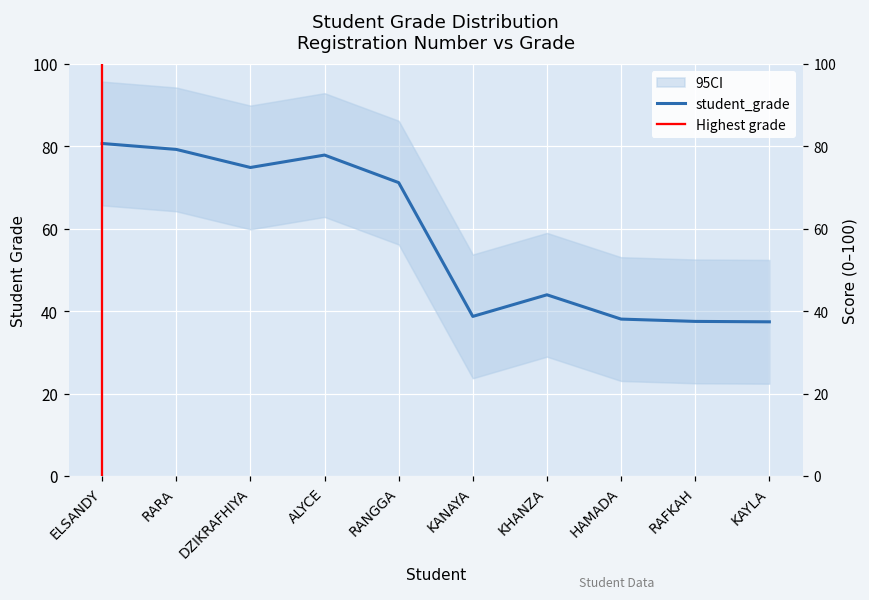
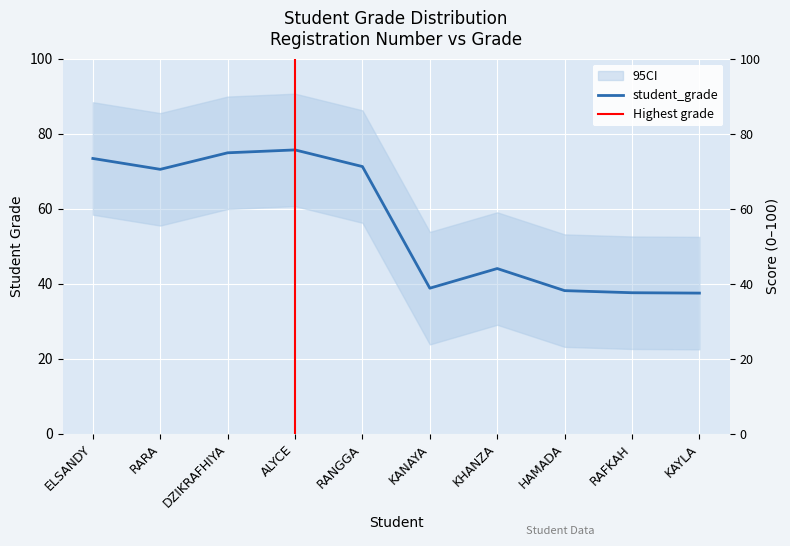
  {
    "student_grade": {
-     "ELSANDY": 81,
-     "RARA": 79,
+     "ELSANDY": 73,
+     "RARA": 70,
      "DZIKRAFHIYA": 75,
-     "ALYCE": 78,
+     "ALYCE": 76,
      "RANGGA": 71,
      "KANAYA": 39,
      "KHANZA": 44,
      "HAMADA": 38,
      "RAFKAH": 38,
      "KAYLA": 37
    }
  }
